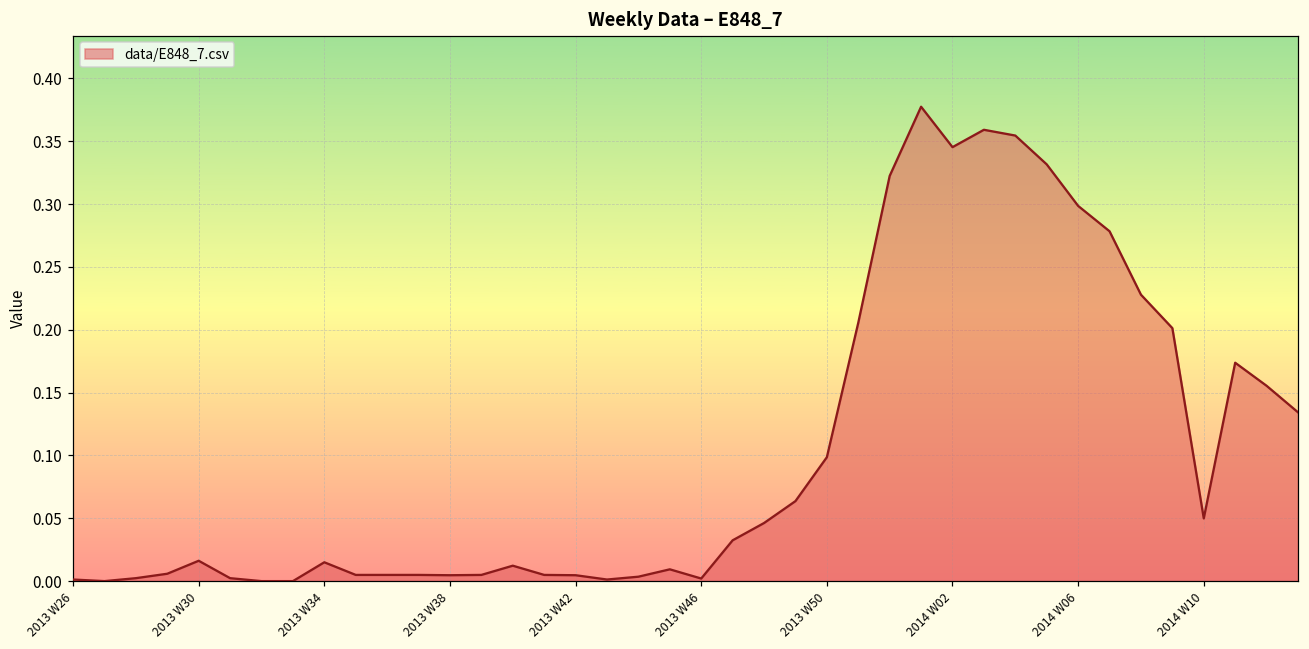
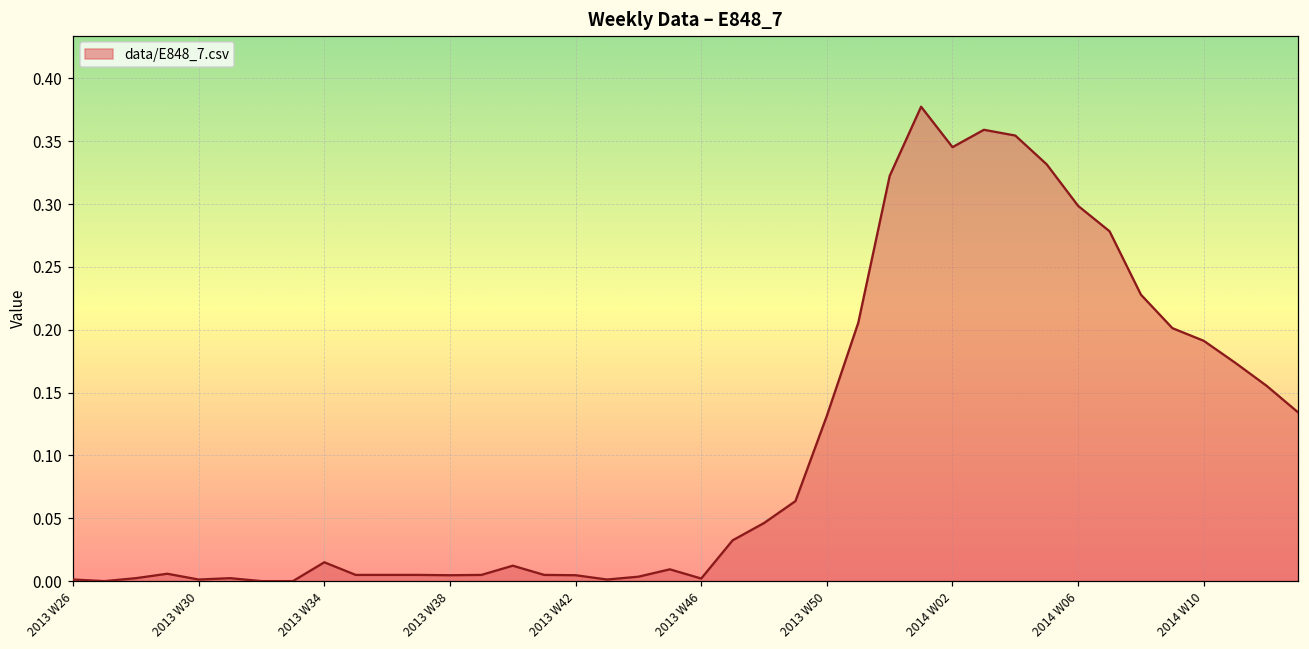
  {
    "2013 W26": 0.001,
-   "2013 W30": 0.016,
+   "2013 W30": 0.001,
    "2013 W34": 0.015,
    "2013 W38": 0.005,
    "2013 W42": 0.005,
    "2013 W46": 0.002,
-   "2013 W50": 0.099,
+   "2013 W50": 0.132,
    "2014 W02": 0.345,
    "2014 W06": 0.299,
-   "2014 W10": 0.050
+   "2014 W10": 0.191
  }
